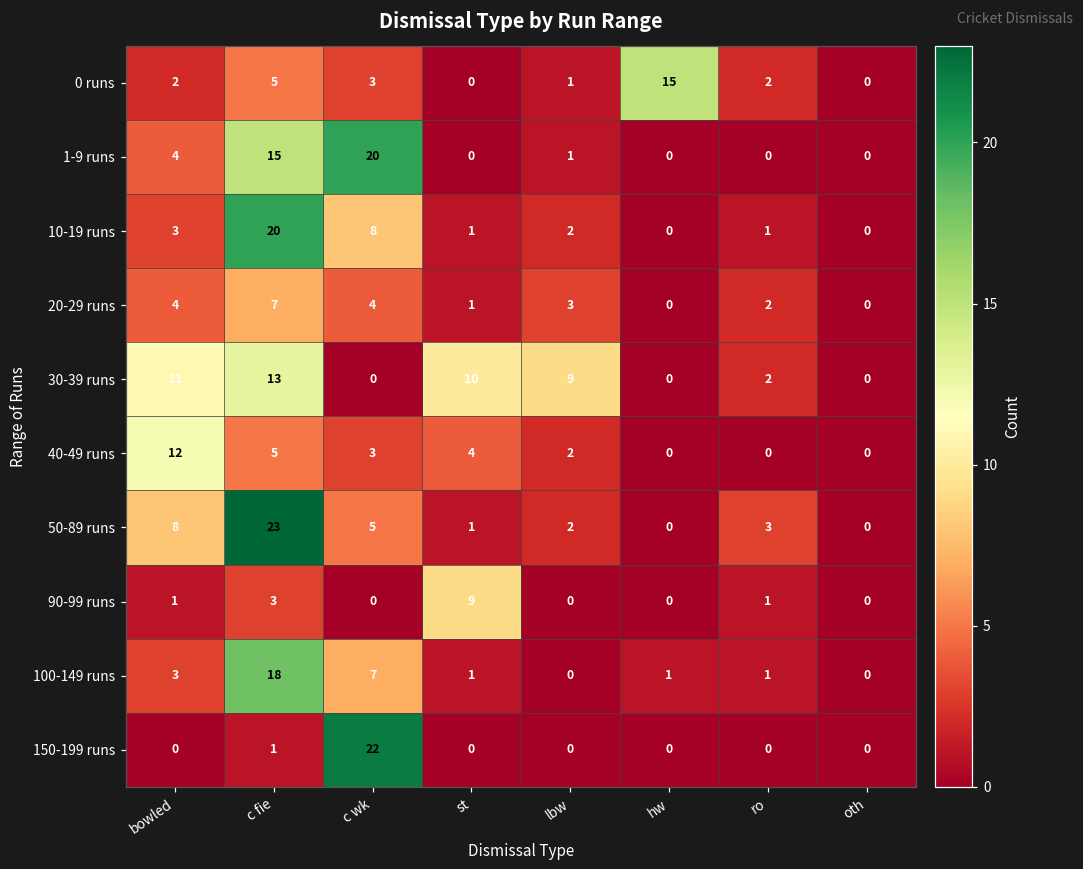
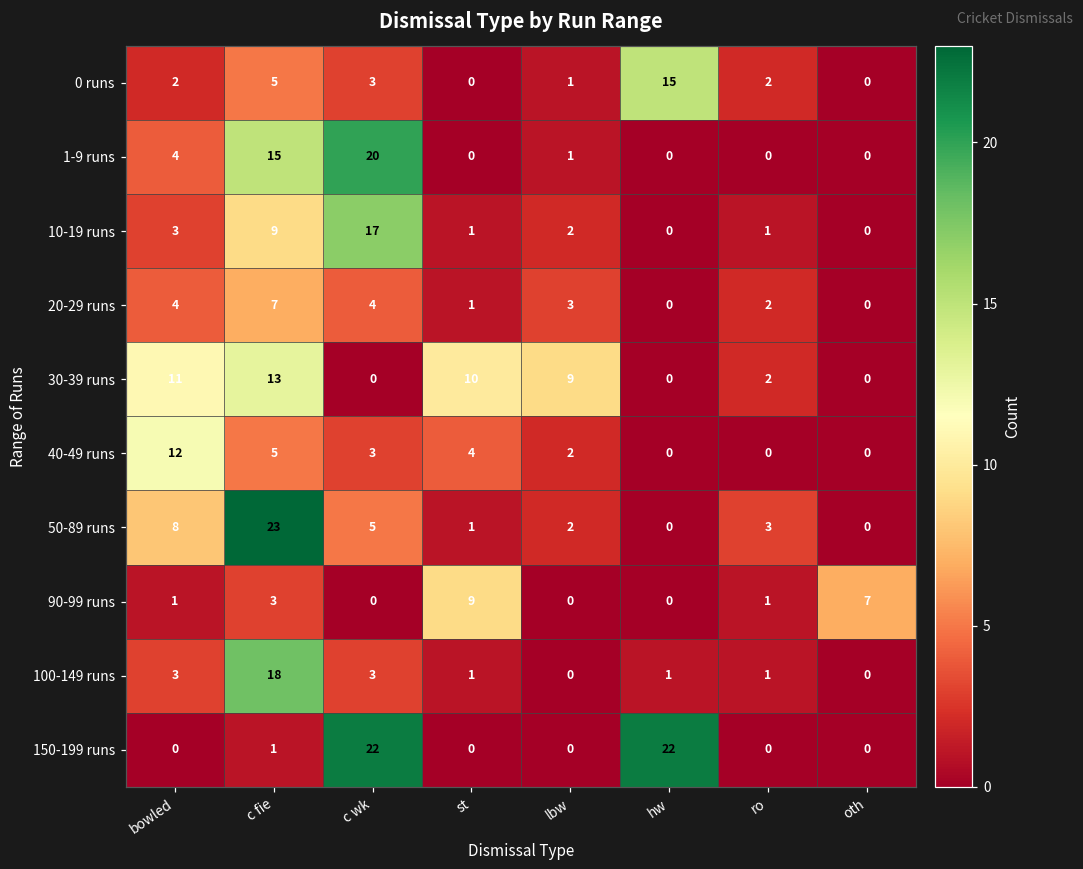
  {
    "0 runs": {
      "bowled": 2,
      "c fie": 5,
      "c wk": 3,
      "st": 0,
      "lbw": 1,
      "hw": 15,
      "ro": 2,
      "oth": 0
    },
    "1-9 runs": {
      "bowled": 4,
      "c fie": 15,
      "c wk": 20,
      "st": 0,
      "lbw": 1,
      "hw": 0,
      "ro": 0,
      "oth": 0
    },
    "10-19 runs": {
      "bowled": 3,
-     "c fie": 20,
-     "c wk": 8,
+     "c fie": 9,
+     "c wk": 17,
      "st": 1,
      "lbw": 2,
      "hw": 0,
      "ro": 1,
      "oth": 0
    },
    "20-29 runs": {
      "bowled": 4,
      "c fie": 7,
      "c wk": 4,
      "st": 1,
      "lbw": 3,
      "hw": 0,
      "ro": 2,
      "oth": 0
    },
    "30-39 runs": {
      "bowled": 11,
      "c fie": 13,
      "c wk": 0,
      "st": 10,
      "lbw": 9,
      "hw": 0,
      "ro": 2,
      "oth": 0
    },
    "40-49 runs": {
      "bowled": 12,
      "c fie": 5,
      "c wk": 3,
      "st": 4,
      "lbw": 2,
      "hw": 0,
      "ro": 0,
      "oth": 0
    },
    "50-89 runs": {
      "bowled": 8,
      "c fie": 23,
      "c wk": 5,
      "st": 1,
      "lbw": 2,
      "hw": 0,
      "ro": 3,
      "oth": 0
    },
    "90-99 runs": {
      "bowled": 1,
      "c fie": 3,
      "c wk": 0,
      "st": 9,
      "lbw": 0,
      "hw": 0,
      "ro": 1,
-     "oth": 0
+     "oth": 7
    },
    "100-149 runs": {
      "bowled": 3,
      "c fie": 18,
-     "c wk": 7,
+     "c wk": 3,
      "st": 1,
      "lbw": 0,
      "hw": 1,
      "ro": 1,
      "oth": 0
    },
    "150-199 runs": {
      "bowled": 0,
      "c fie": 1,
      "c wk": 22,
      "st": 0,
      "lbw": 0,
-     "hw": 0,
+     "hw": 22,
      "ro": 0,
      "oth": 0
    }
  }
